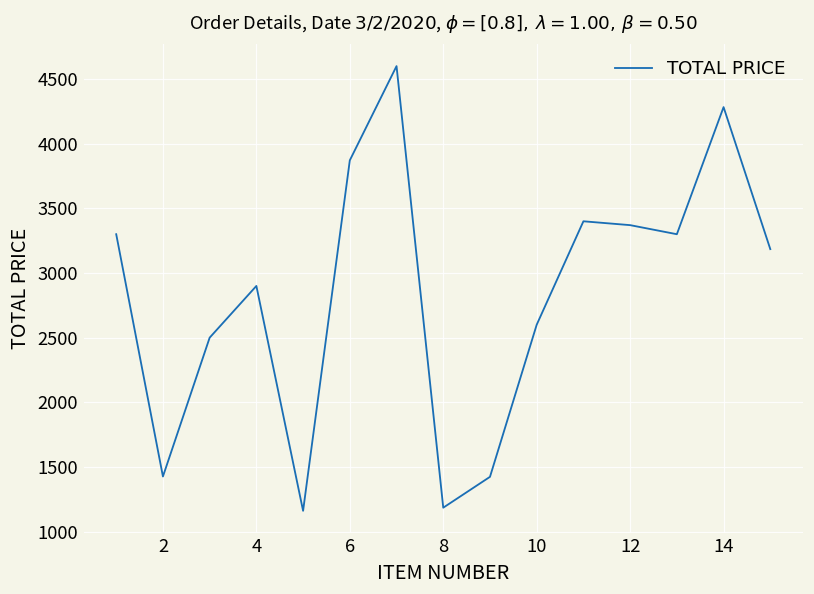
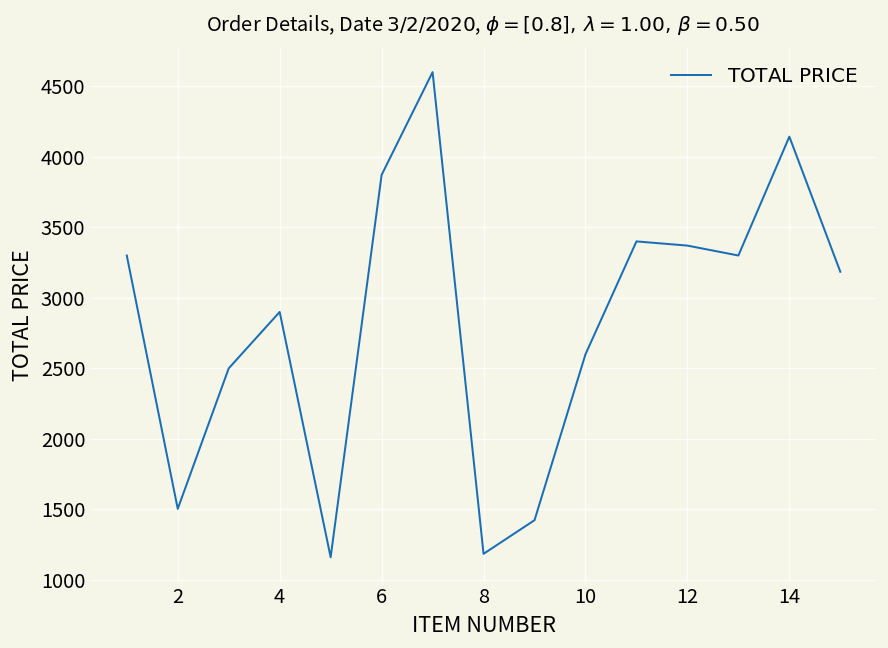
  {
-   "2": 1430,
+   "2": 1500,
    "4": 2900,
    "6": 3870,
    "8": 1190,
    "10": 2600,
    "12": 3370,
-   "14": 4280
+   "14": 4140
  }
